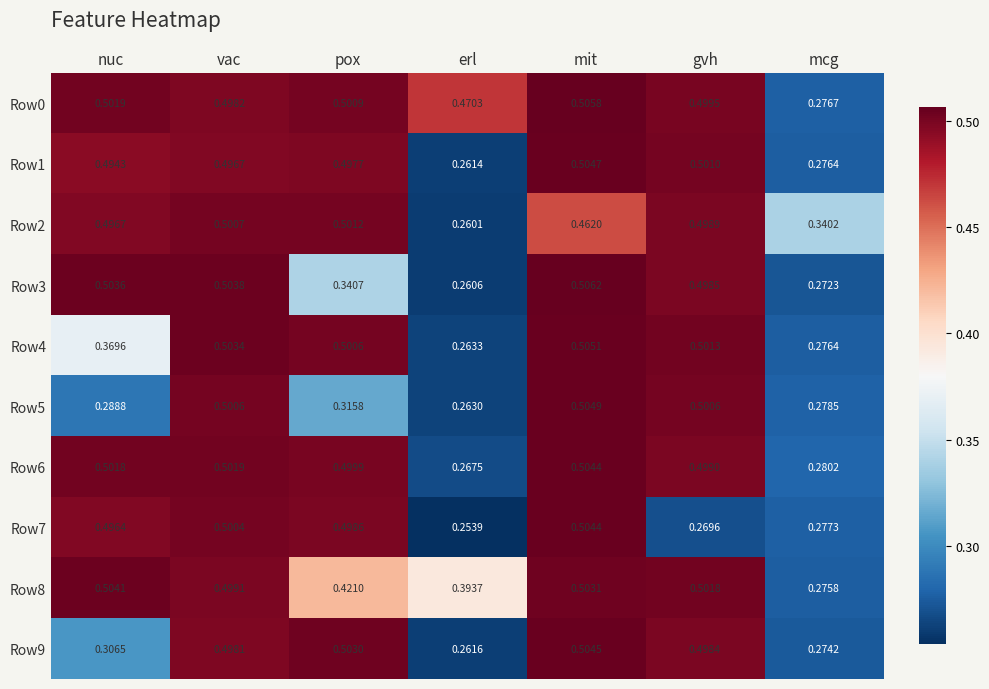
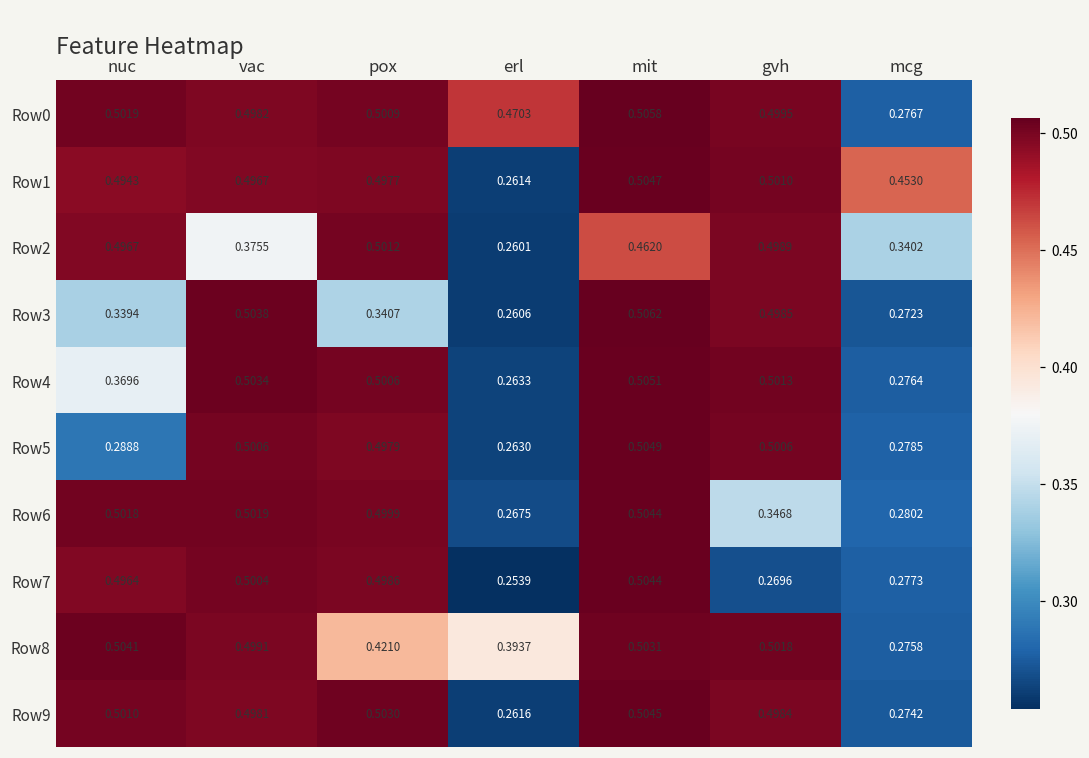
  {
    "Row0": {
      "nuc": 0.5019,
      "vac": 0.4982,
      "pox": 0.5009,
      "erl": 0.4703,
      "mit": 0.5058,
      "gvh": 0.4995,
      "mcg": 0.2767
    },
    "Row1": {
      "nuc": 0.4943,
      "vac": 0.4967,
      "pox": 0.4977,
      "erl": 0.2614,
      "mit": 0.5047,
      "gvh": 0.5010,
-     "mcg": 0.2764
+     "mcg": 0.4530
    },
    "Row2": {
      "nuc": 0.4967,
-     "vac": 0.5007,
+     "vac": 0.3755,
      "pox": 0.5012,
      "erl": 0.2601,
      "mit": 0.4620,
      "gvh": 0.4989,
      "mcg": 0.3402
    },
    "Row3": {
-     "nuc": 0.5036,
+     "nuc": 0.3394,
      "vac": 0.5038,
      "pox": 0.3407,
      "erl": 0.2606,
      "mit": 0.5062,
      "gvh": 0.4985,
      "mcg": 0.2723
    },
    "Row4": {
      "nuc": 0.3696,
      "vac": 0.5034,
      "pox": 0.5006,
      "erl": 0.2633,
      "mit": 0.5051,
      "gvh": 0.5013,
      "mcg": 0.2764
    },
    "Row5": {
      "nuc": 0.2888,
      "vac": 0.5006,
-     "pox": 0.3158,
+     "pox": 0.4979,
      "erl": 0.2630,
      "mit": 0.5049,
      "gvh": 0.5006,
      "mcg": 0.2785
    },
    "Row6": {
      "nuc": 0.5018,
      "vac": 0.5019,
      "pox": 0.4999,
      "erl": 0.2675,
      "mit": 0.5044,
-     "gvh": 0.4990,
+     "gvh": 0.3468,
      "mcg": 0.2802
    },
    "Row7": {
      "nuc": 0.4964,
      "vac": 0.5004,
      "pox": 0.4986,
      "erl": 0.2539,
      "mit": 0.5044,
      "gvh": 0.2696,
      "mcg": 0.2773
    },
    "Row8": {
      "nuc": 0.5041,
      "vac": 0.4991,
      "pox": 0.4210,
      "erl": 0.3937,
      "mit": 0.5031,
      "gvh": 0.5018,
      "mcg": 0.2758
    },
    "Row9": {
-     "nuc": 0.3065,
+     "nuc": 0.5010,
      "vac": 0.4981,
      "pox": 0.5030,
      "erl": 0.2616,
      "mit": 0.5045,
      "gvh": 0.4984,
      "mcg": 0.2742
    }
  }
